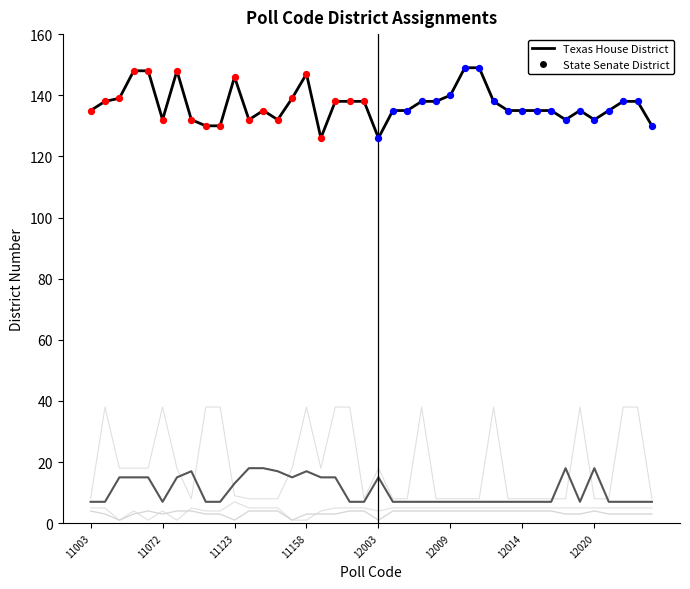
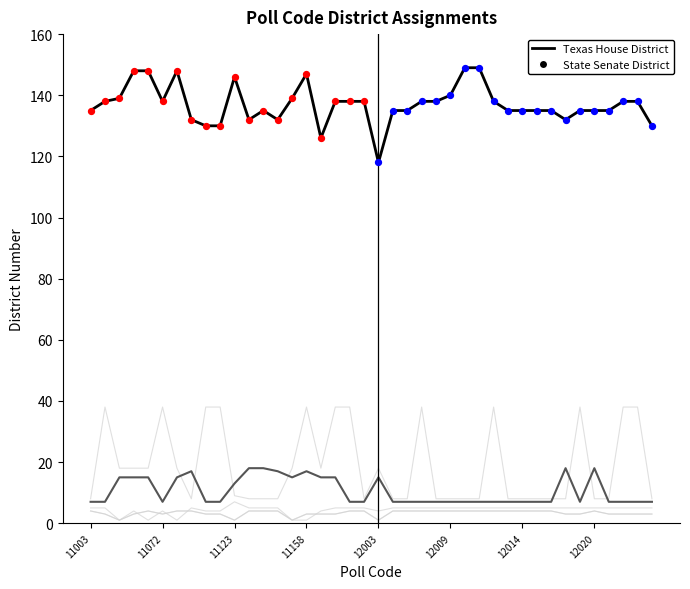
  {
    "Texas House District": {
-     "11072": 132,
-     "12003": 126,
-     "12020": 132
+     "11072": 138,
+     "12003": 118,
+     "12020": 135
    }
  }
